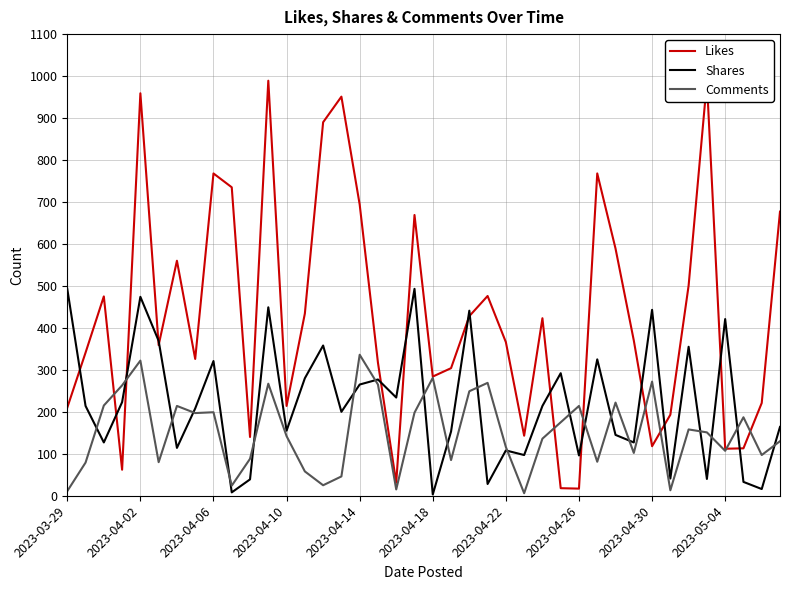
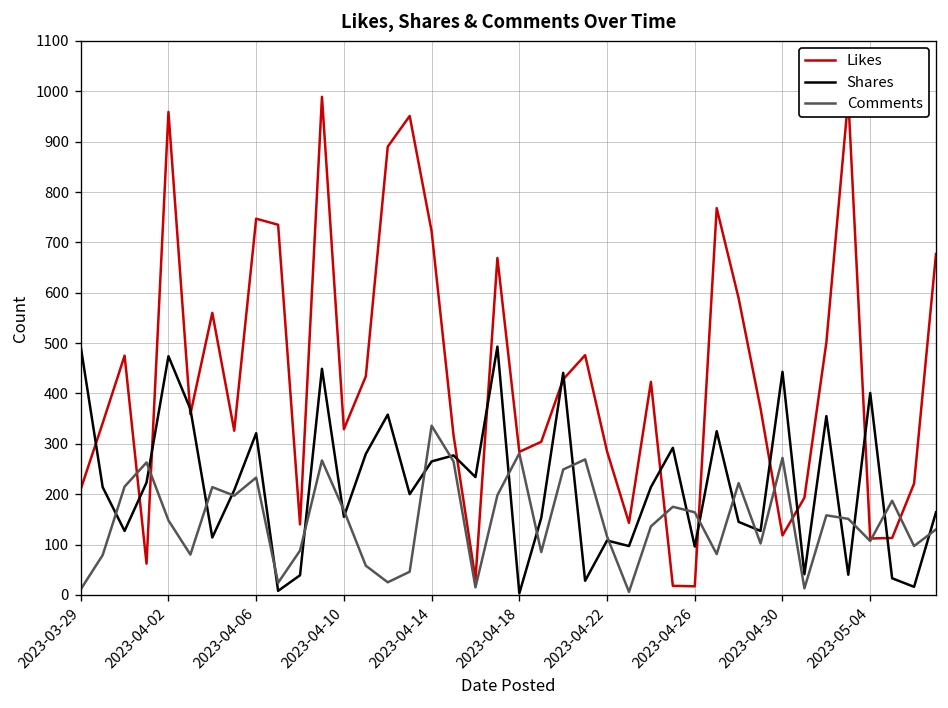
  {
    "Likes": {
      "2023-03-29": 210,
      "2023-04-02": 960,
-     "2023-04-06": 770,
-     "2023-04-10": 210,
-     "2023-04-14": 690,
-     "2023-04-22": 370,
+     "2023-04-06": 750,
+     "2023-04-10": 330,
+     "2023-04-14": 720,
+     "2023-04-22": 290,
      "2023-04-26": 20,
      "2023-04-30": 120
    },
    "Shares": {
      "2023-03-29": 490,
      "2023-04-02": 470,
      "2023-04-06": 320,
      "2023-04-10": 160,
      "2023-04-14": 270,
      "2023-04-18": 0,
      "2023-04-22": 110,
      "2023-04-26": 100,
      "2023-04-30": 440,
-     "2023-05-04": 420
+     "2023-05-04": 400
    },
    "Comments": {
      "2023-03-29": 10,
-     "2023-04-02": 320,
-     "2023-04-06": 200,
-     "2023-04-10": 140,
+     "2023-04-02": 150,
+     "2023-04-06": 230,
+     "2023-04-10": 170,
      "2023-04-14": 340,
      "2023-04-22": 120,
-     "2023-04-26": 210,
+     "2023-04-26": 160,
      "2023-04-30": 270
    }
  }
